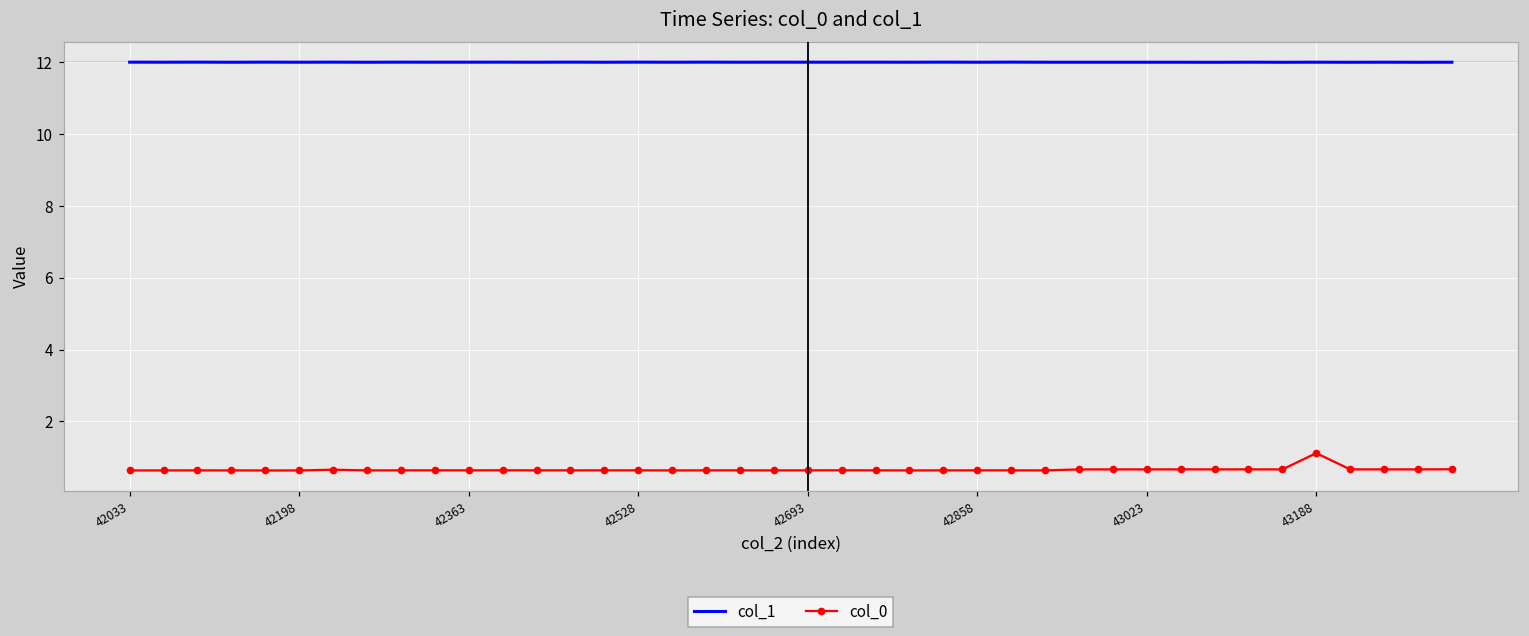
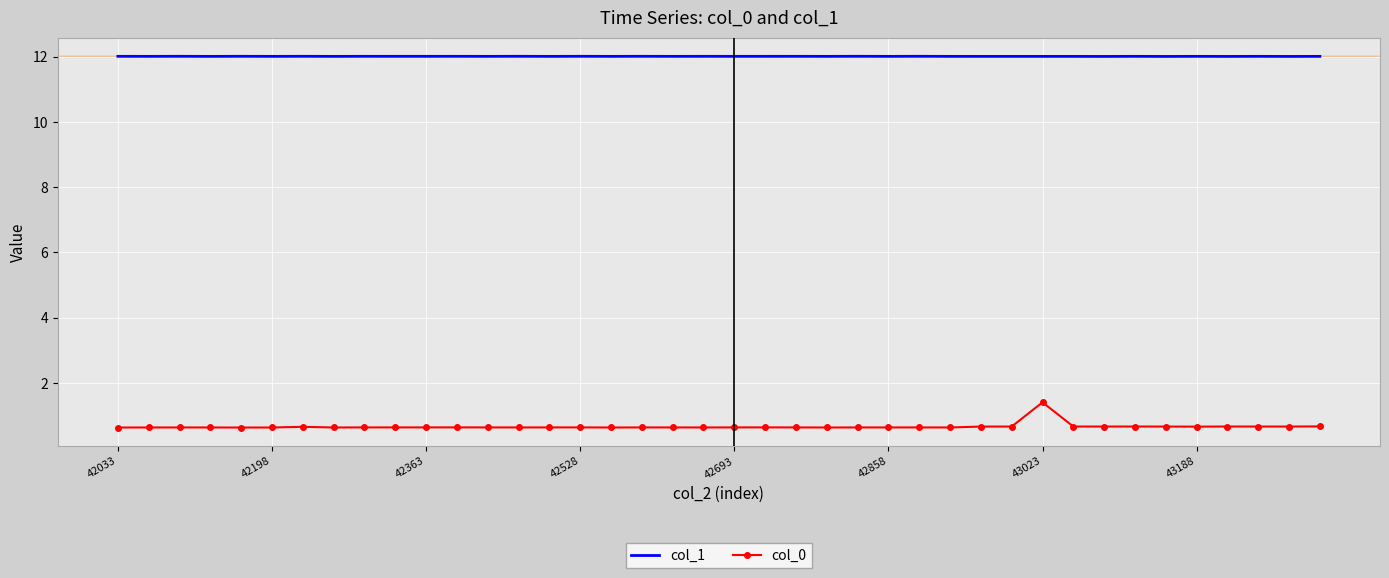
  {
    "col_1": {
      "42033": 12.0,
      "42198": 12.0,
      "42363": 12.0,
      "42528": 12.0,
      "42693": 12.0,
      "42858": 12.0,
      "43023": 12.0,
      "43188": 12.0
    },
    "col_0": {
      "42033": 0.6,
      "42198": 0.6,
      "42363": 0.6,
      "42528": 0.6,
      "42693": 0.6,
      "42858": 0.6,
-     "43023": 0.7,
-     "43188": 1.1
+     "43023": 1.4,
+     "43188": 0.7
    }
  }
